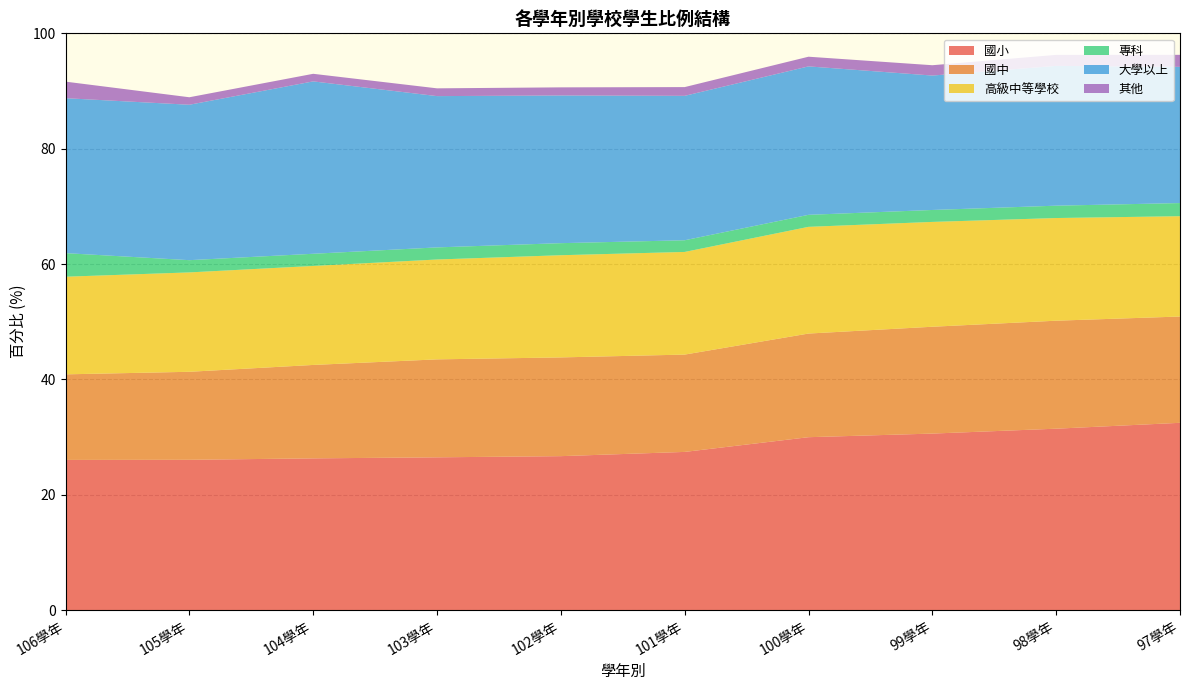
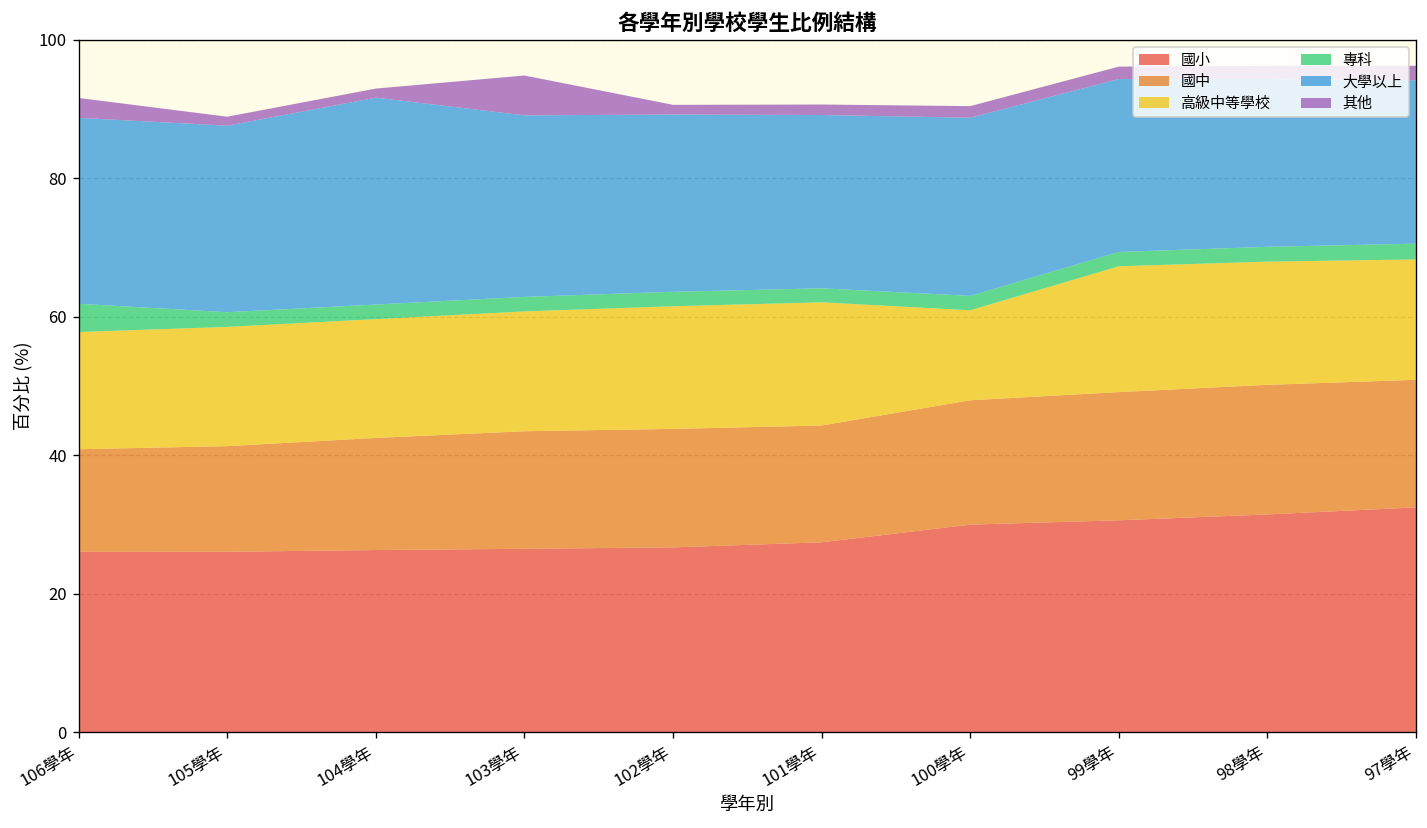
  {
    "高級中等學校": {
      "106學年": 17,
      "105學年": 17,
      "104學年": 17,
      "103學年": 17,
      "102學年": 18,
      "101學年": 18,
-     "100學年": 19,
+     "100學年": 13,
      "99學年": 18,
      "98學年": 18,
      "97學年": 17
    },
    "專科": {
      "106學年": 4,
      "105學年": 2,
      "104學年": 2,
      "103學年": 2,
      "102學年": 2,
      "101學年": 2,
      "100學年": 2,
      "99學年": 2,
      "98學年": 2,
      "97學年": 2
    },
    "大學以上": {
      "106學年": 27,
      "105學年": 27,
      "104學年": 30,
      "103學年": 26,
      "102學年": 26,
      "101學年": 25,
      "100學年": 26,
-     "99學年": 23,
+     "99學年": 25,
      "97學年": 24
    },
    "其他": {
      "106學年": 3,
      "105學年": 1,
      "104學年": 1,
-     "103學年": 1,
+     "103學年": 6,
      "102學年": 1,
      "101學年": 2,
      "100學年": 2,
      "99學年": 2,
      "97學年": 2
    }
  }
